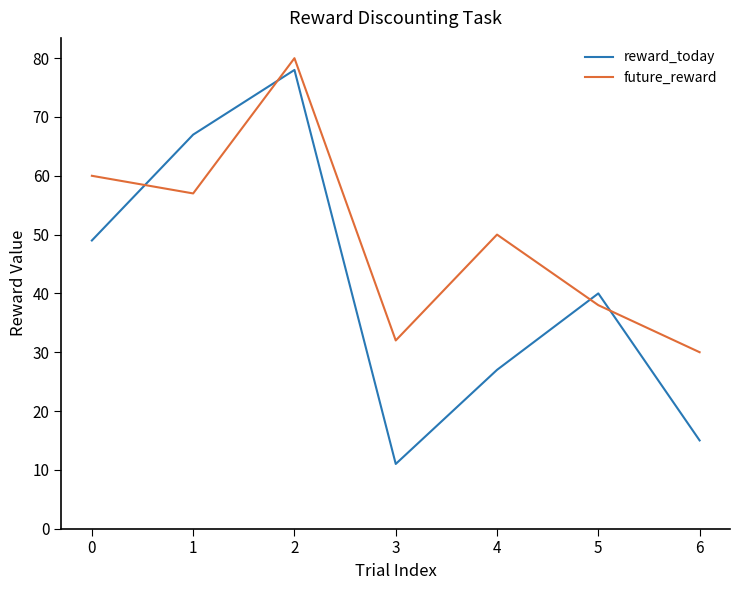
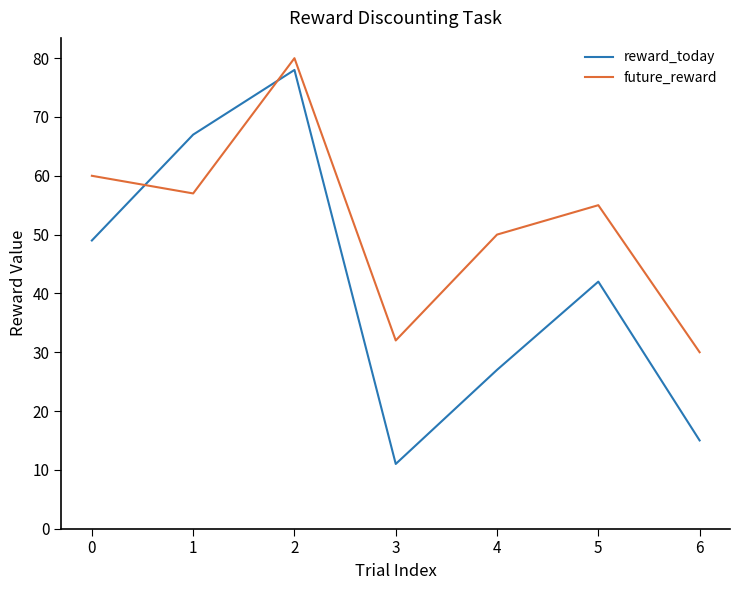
  {
    "reward_today": {
      "0": 49,
      "1": 67,
      "2": 78,
      "3": 11,
      "4": 27,
-     "5": 40,
+     "5": 42,
      "6": 15
    },
    "future_reward": {
      "0": 60,
      "1": 57,
      "2": 80,
      "3": 32,
      "4": 50,
-     "5": 38,
+     "5": 55,
      "6": 30
    }
  }
